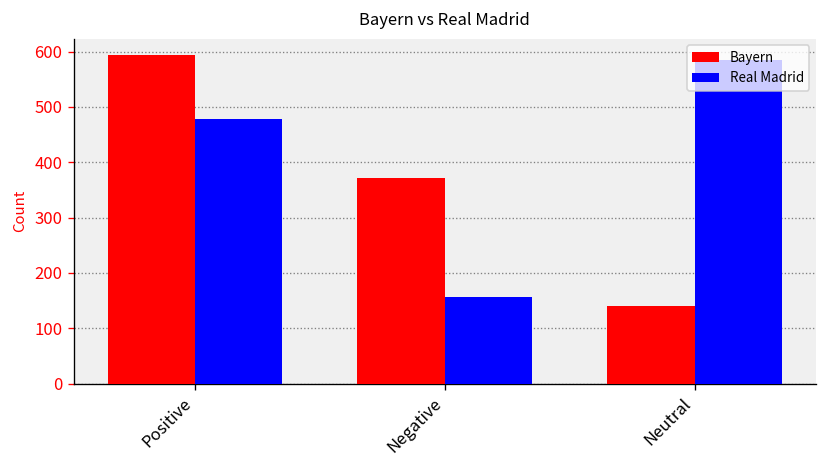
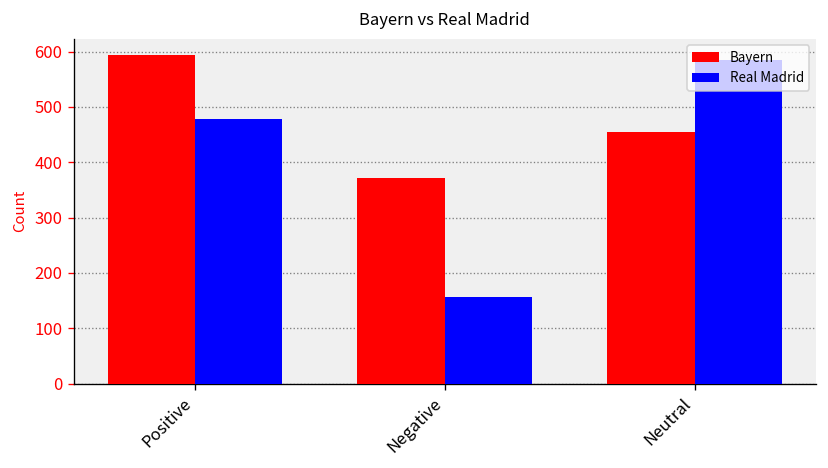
  {
    "Bayern": {
      "Positive": 590,
      "Negative": 370,
-     "Neutral": 140
+     "Neutral": 450
    },
    "Real Madrid": {
      "Positive": 480,
      "Negative": 160
    }
  }
